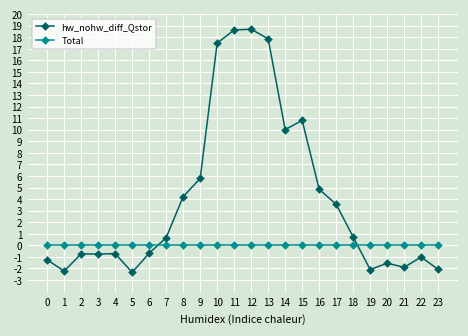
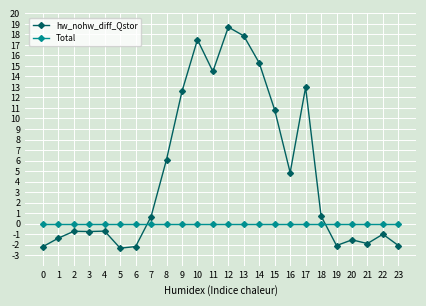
  {
    "hw_nohw_diff_Qstor": {
-     "0": -1.2,
-     "1": -2.2,
+     "0": -2.2,
+     "1": -1.4,
      "2": -0.7,
      "3": -0.8,
      "4": -0.7,
      "5": -2.3,
-     "6": -0.7,
+     "6": -2.2,
      "7": 0.7,
-     "8": 4.2,
-     "9": 5.8,
+     "8": 6.1,
+     "9": 12.6,
      "10": 17.5,
-     "11": 18.6,
+     "11": 14.5,
      "12": 18.7,
      "13": 17.9,
-     "14": 10.0,
+     "14": 15.3,
      "15": 10.8,
      "16": 4.9,
-     "17": 3.6,
+     "17": 13.0,
      "18": 0.7,
      "19": -2.1,
      "20": -1.5,
      "21": -1.9,
      "22": -1.0,
      "23": -2.1
    },
    "Total": {
      "0": 0.0,
      "1": 0.0,
      "2": 0.0,
      "3": 0.0,
      "4": 0.0,
      "5": 0.0,
      "6": 0.0,
      "7": 0.0,
      "8": 0.0,
      "9": 0.0,
      "10": 0.0,
      "11": 0.0,
      "12": 0.0,
      "13": 0.0,
      "14": 0.0,
      "15": 0.0,
      "16": 0.0,
      "17": 0.0,
      "18": 0.0,
      "19": 0.0,
      "20": 0.0,
      "21": 0.0,
      "22": 0.0,
      "23": 0.0
    }
  }
